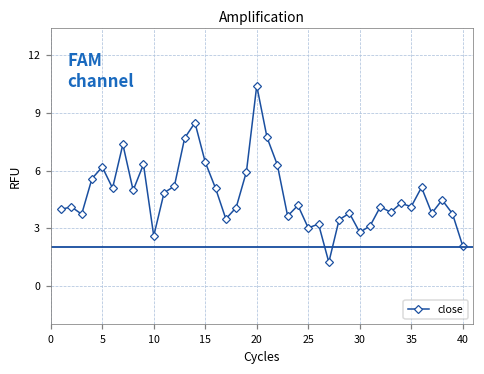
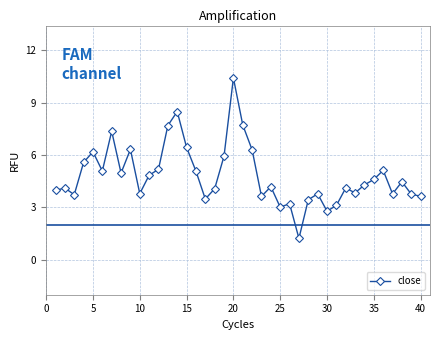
  {
    "5": 6.2,
-   "10": 2.6,
+   "10": 3.8,
    "15": 6.4,
    "20": 10.4,
    "25": 3.0,
    "30": 2.8,
-   "35": 4.1,
-   "40": 2.1
+   "35": 4.6,
+   "40": 3.6
  }
